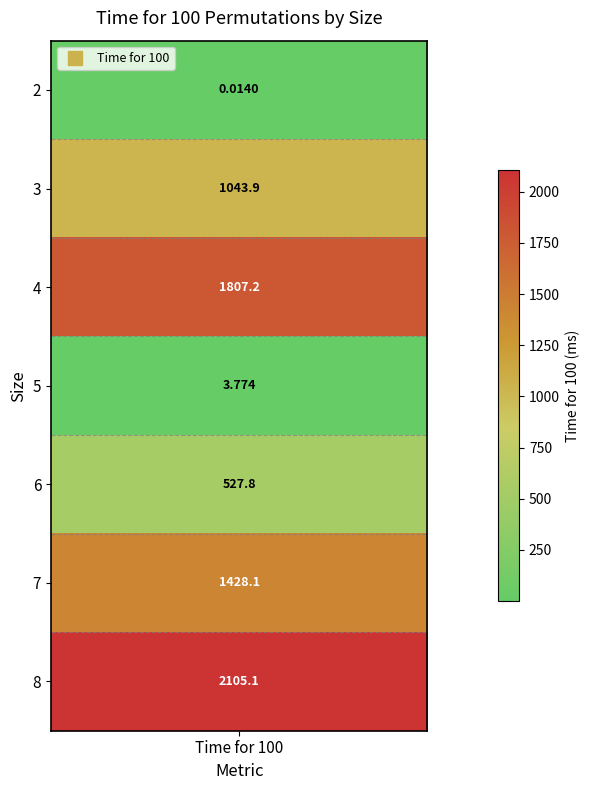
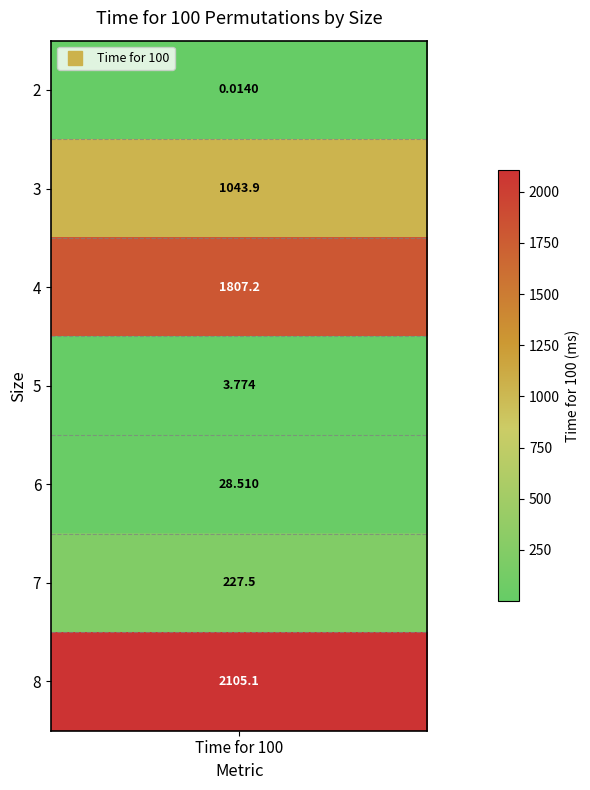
  {
    "2": {
      "Time for 100": 0.0140
    },
    "3": {
      "Time for 100": 1043.9
    },
    "4": {
      "Time for 100": 1807.2
    },
    "5": {
      "Time for 100": 3.774
    },
    "6": {
-     "Time for 100": 527.8
+     "Time for 100": 28.510
    },
    "7": {
-     "Time for 100": 1428.1
+     "Time for 100": 227.5
    },
    "8": {
      "Time for 100": 2105.1
    }
  }
